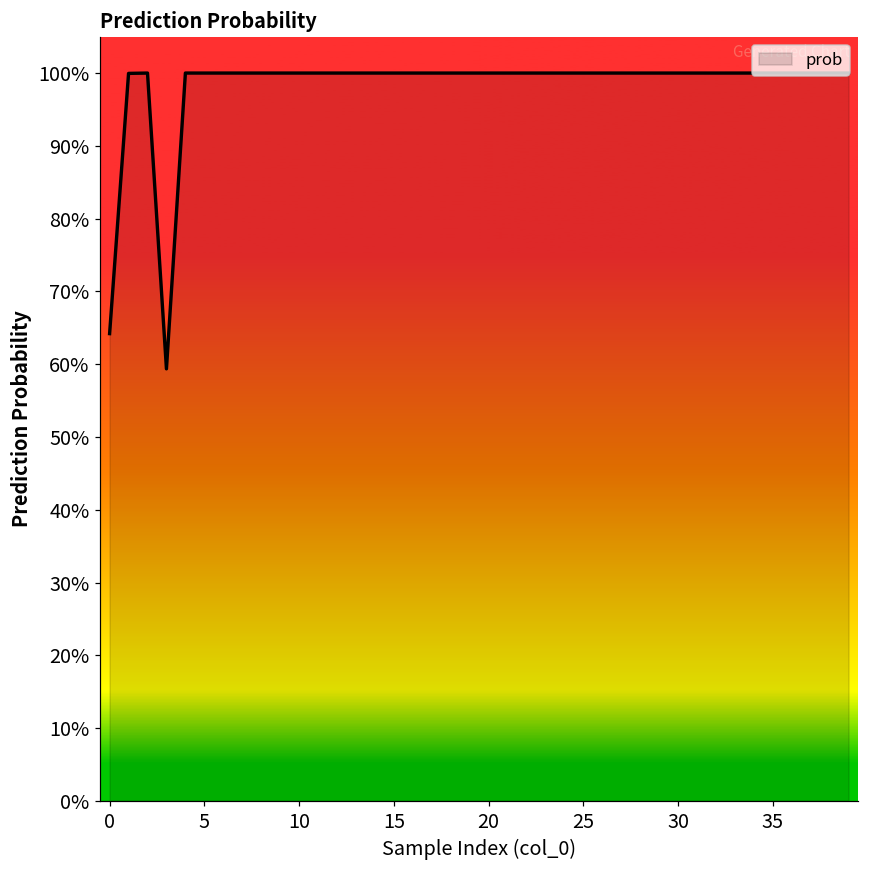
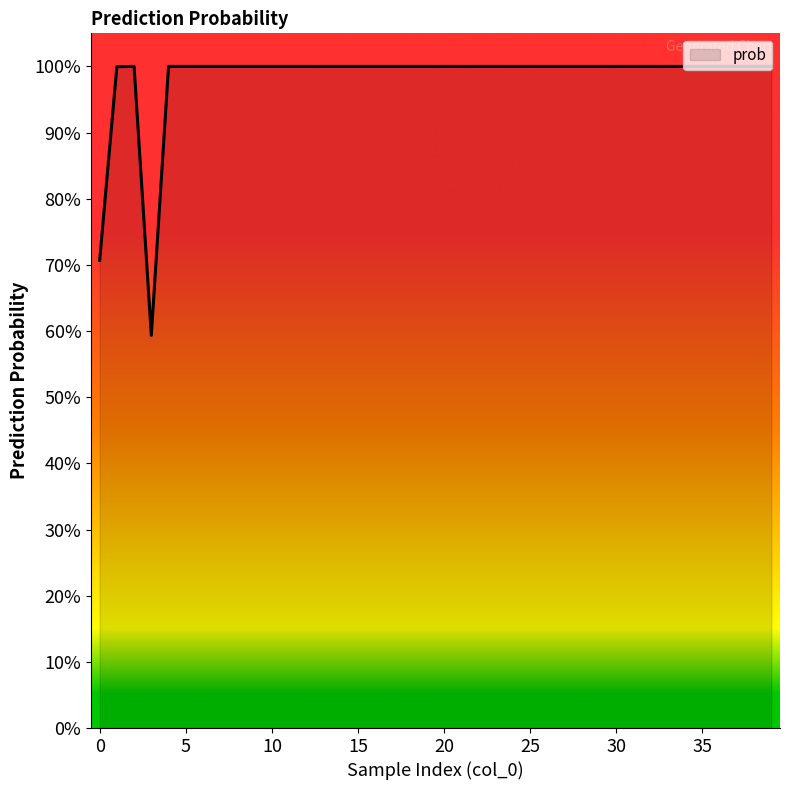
  {
-   "0": "64%",
+   "0": "71%",
    "5": "100%",
    "10": "100%",
    "15": "100%",
    "20": "100%",
    "25": "100%",
    "30": "100%"
  }
